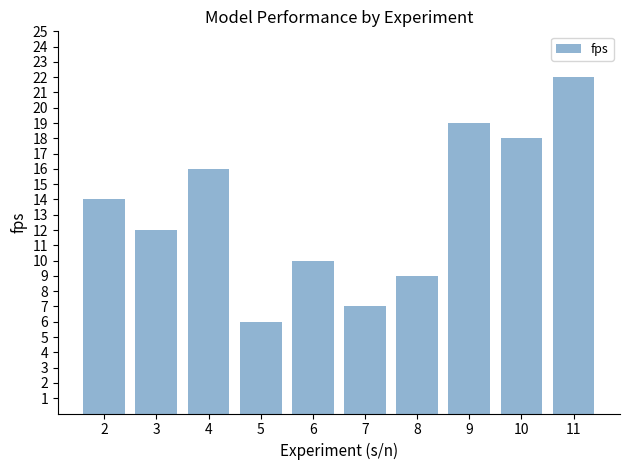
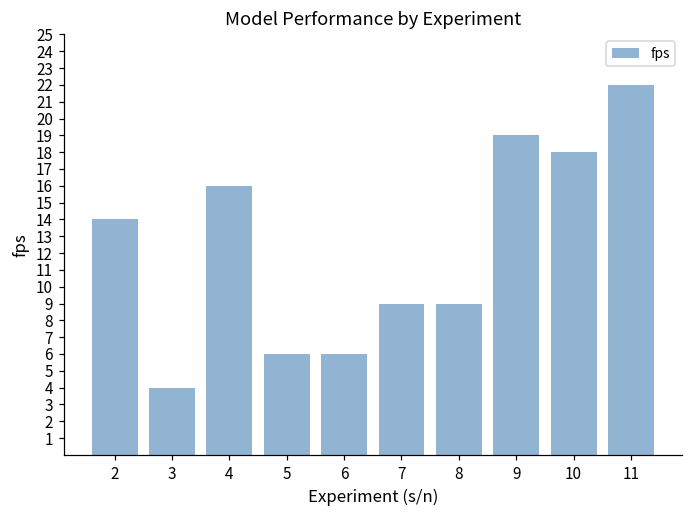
  {
    "2": 14,
-   "3": 12,
+   "3": 4,
    "4": 16,
    "5": 6,
-   "6": 10,
-   "7": 7,
+   "6": 6,
+   "7": 9,
    "8": 9,
    "9": 19,
    "10": 18,
    "11": 22
  }
